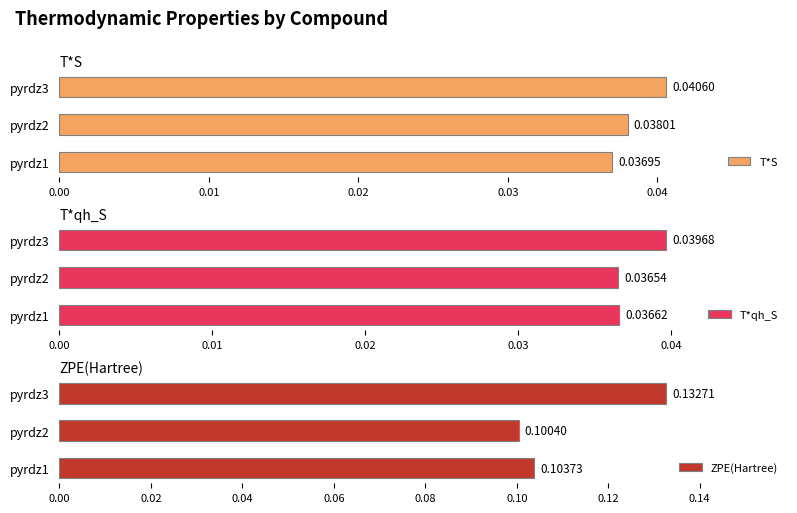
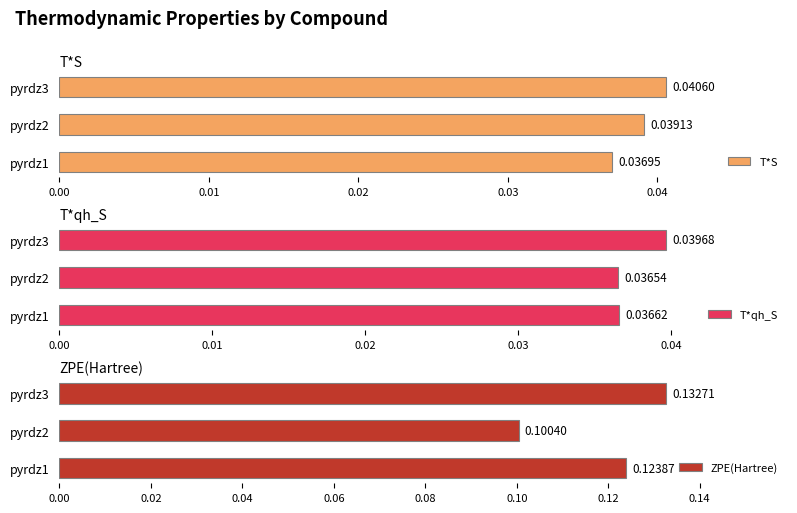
  {
    "T*S": {
      "pyrdz3": 0.04060,
-     "pyrdz2": 0.03801,
+     "pyrdz2": 0.03913,
      "pyrdz1": 0.03695
    },
    "T*qh_S": {
      "pyrdz3": 0.03968,
      "pyrdz2": 0.03654,
      "pyrdz1": 0.03662
    },
    "ZPE(Hartree)": {
      "pyrdz3": 0.13271,
      "pyrdz2": 0.10040,
-     "pyrdz1": 0.10373
+     "pyrdz1": 0.12387
    }
  }
